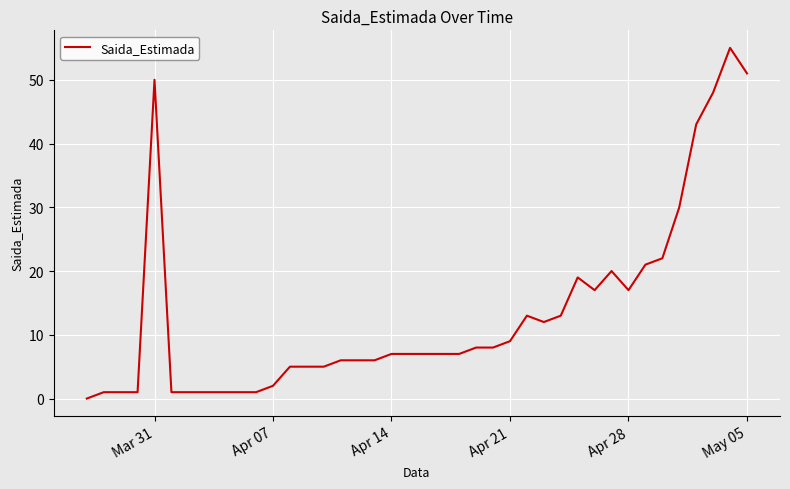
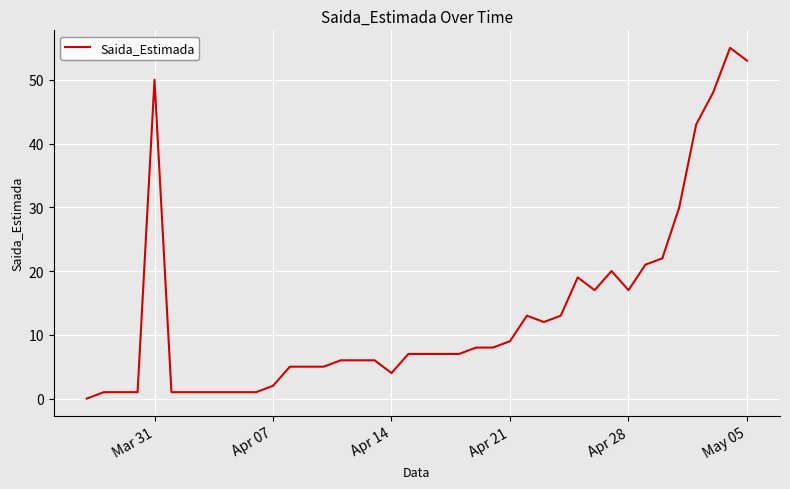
  {
    "Mar 31": 50,
    "Apr 07": 2,
-   "Apr 14": 7,
+   "Apr 14": 4,
    "Apr 21": 9,
    "Apr 28": 17,
-   "May 05": 51
+   "May 05": 53
  }
